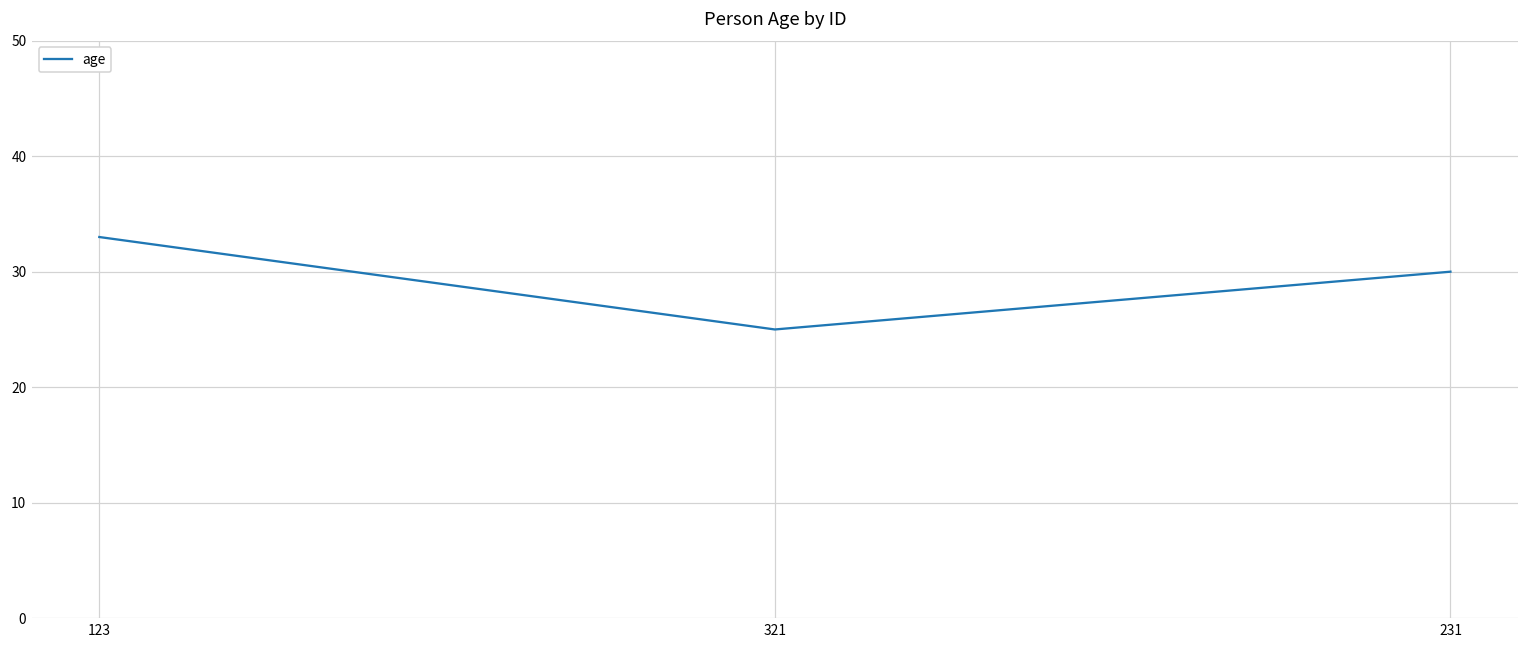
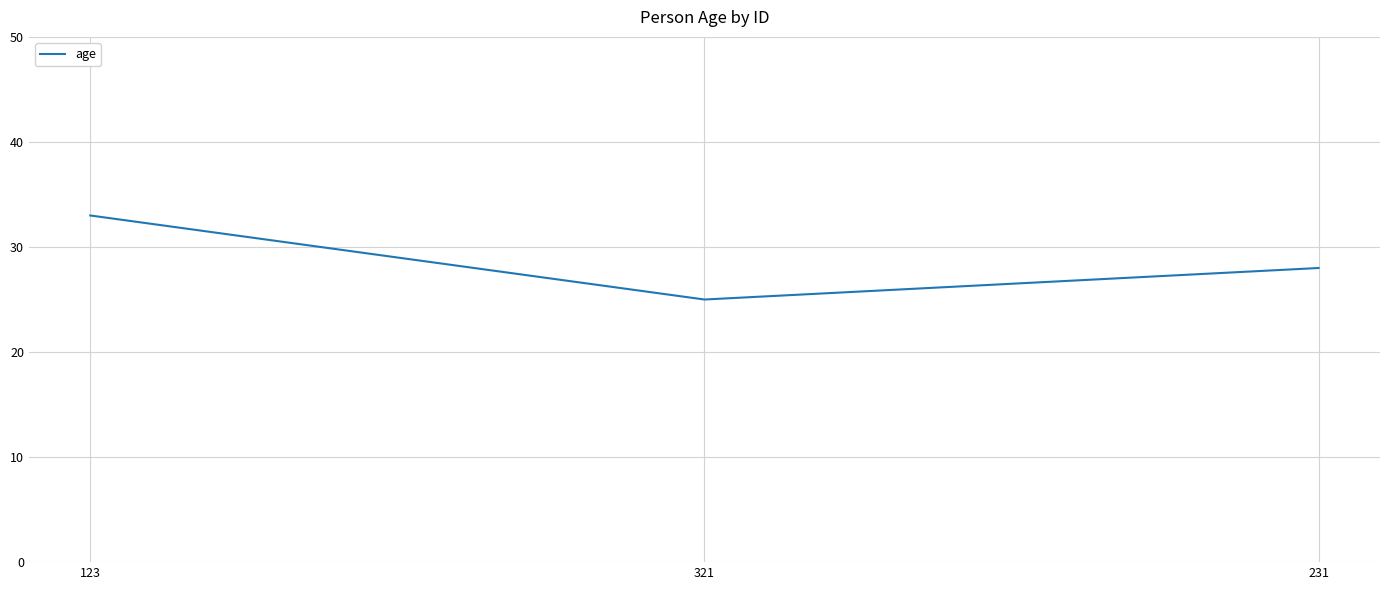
  {
    "123": 33,
    "321": 25,
-   "231": 30
+   "231": 28
  }
